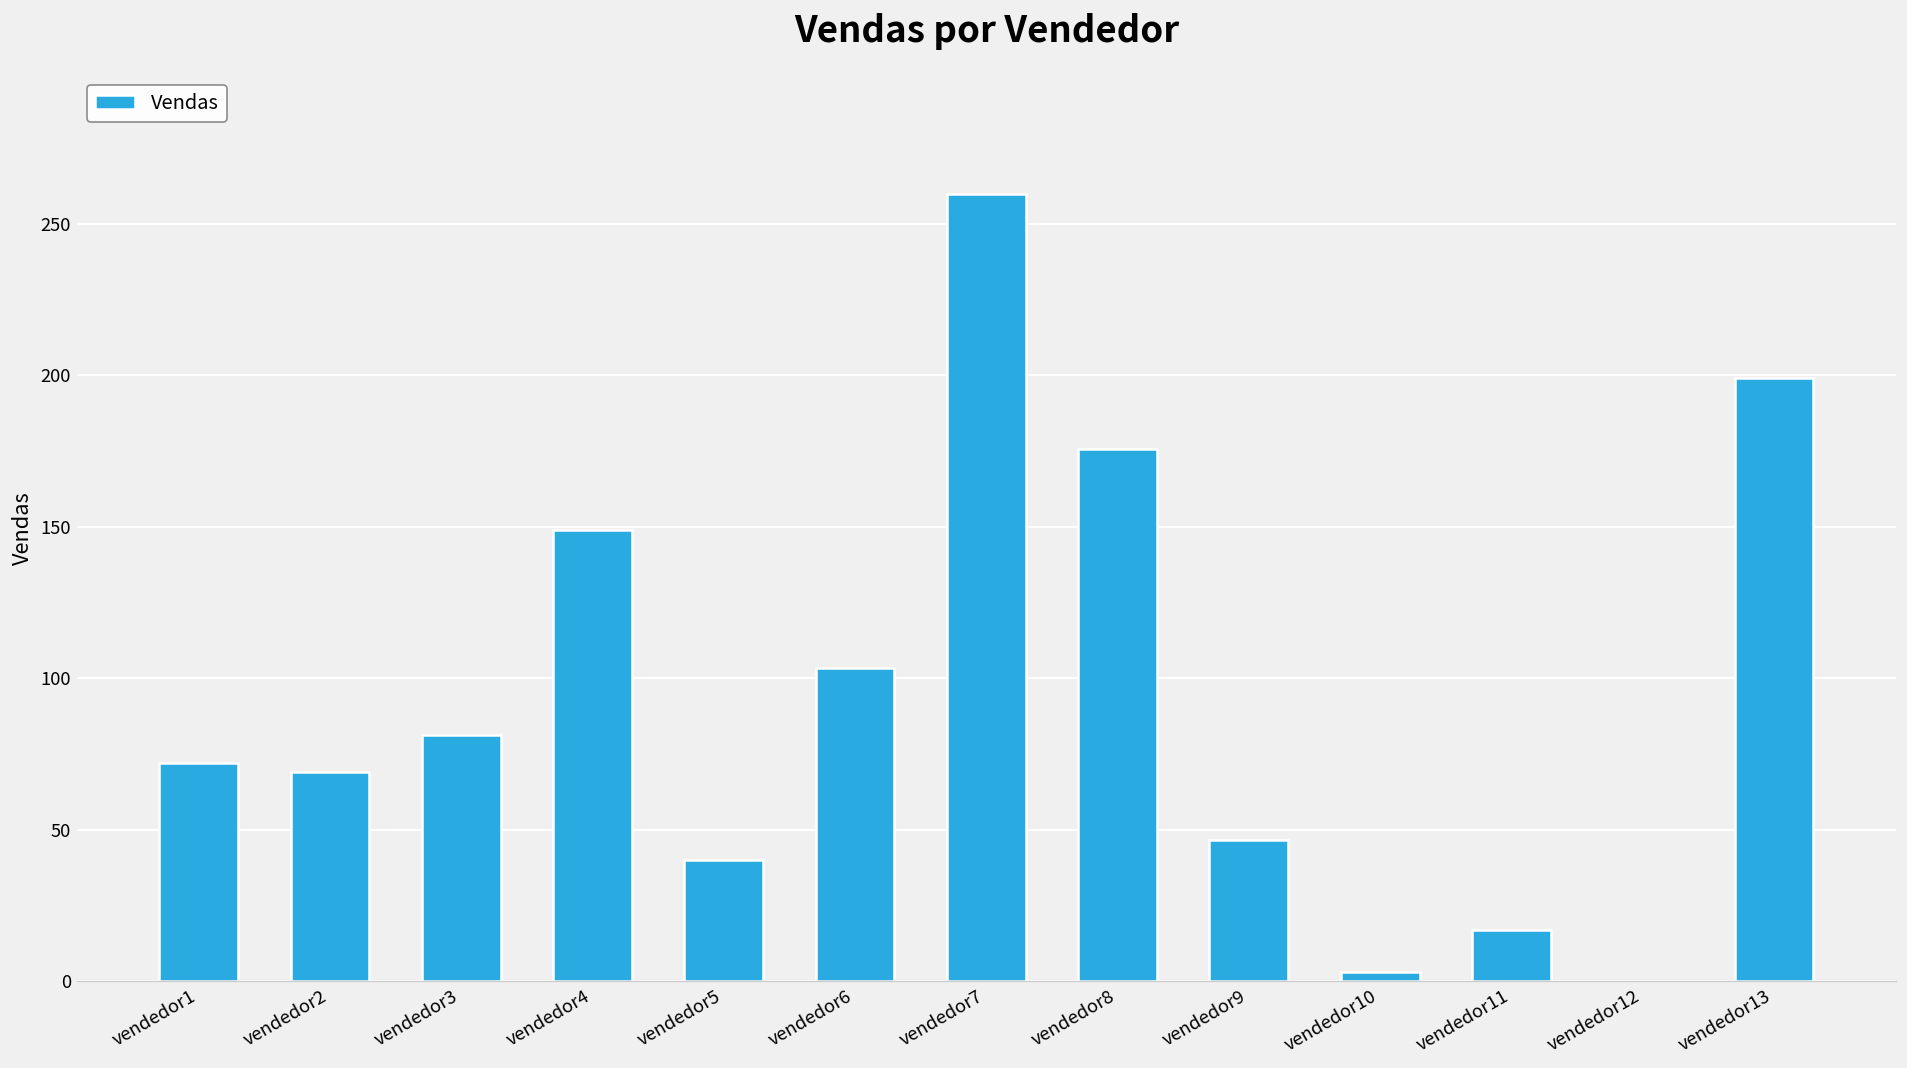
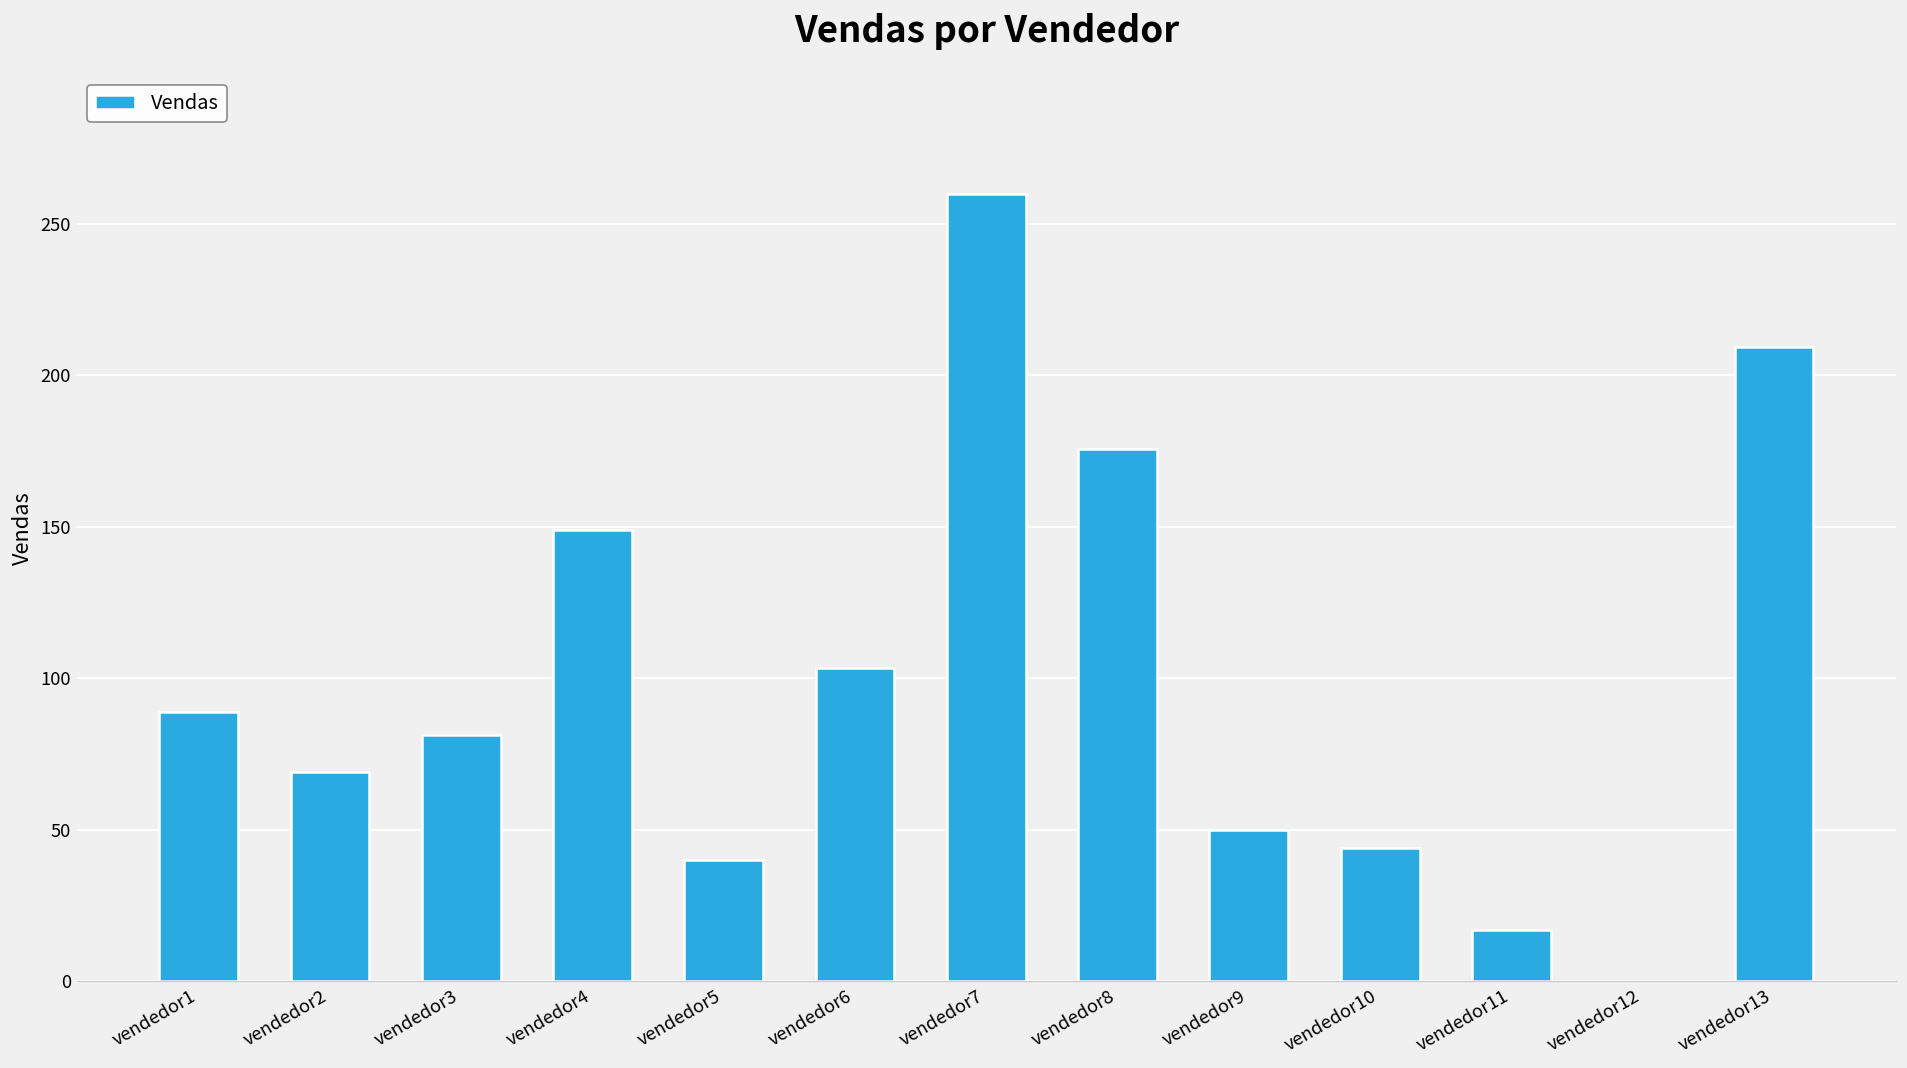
  {
-   "vendedor1": 72,
+   "vendedor1": 89,
    "vendedor2": 69,
    "vendedor3": 81,
    "vendedor4": 149,
    "vendedor5": 40,
    "vendedor6": 104,
    "vendedor7": 260,
    "vendedor8": 176,
-   "vendedor9": 47,
-   "vendedor10": 3,
+   "vendedor9": 50,
+   "vendedor10": 44,
    "vendedor11": 17,
    "vendedor12": 0,
-   "vendedor13": 199
+   "vendedor13": 209
  }
